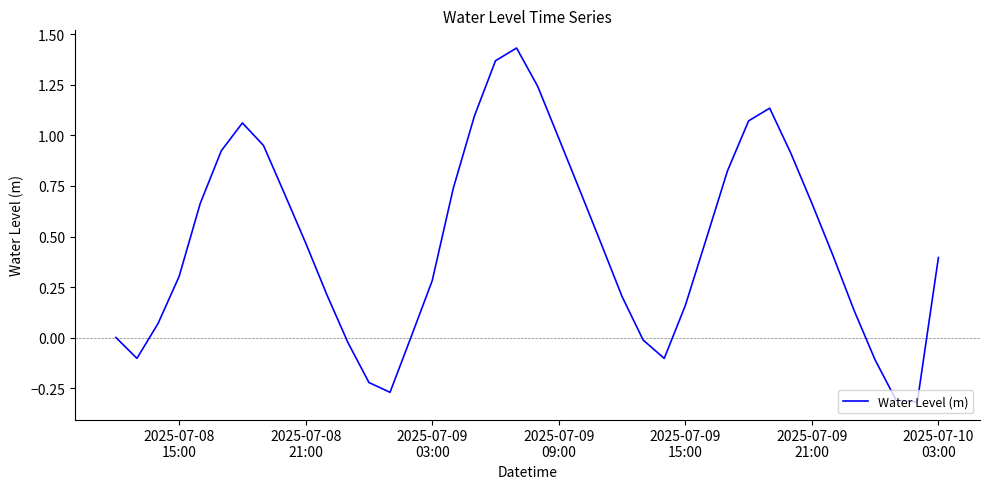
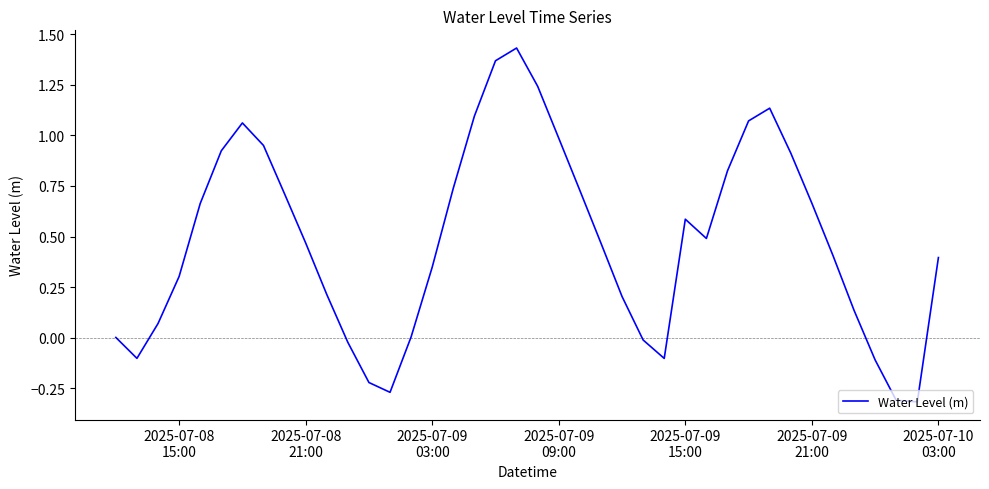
  {
    "2025-07-08 15:00": 0.30,
    "2025-07-08 21:00": 0.47,
-   "2025-07-09 03:00": 0.28,
+   "2025-07-09 03:00": 0.35,
    "2025-07-09 09:00": 0.99,
-   "2025-07-09 15:00": 0.16,
+   "2025-07-09 15:00": 0.59,
    "2025-07-09 21:00": 0.66,
    "2025-07-10 03:00": 0.40
  }
